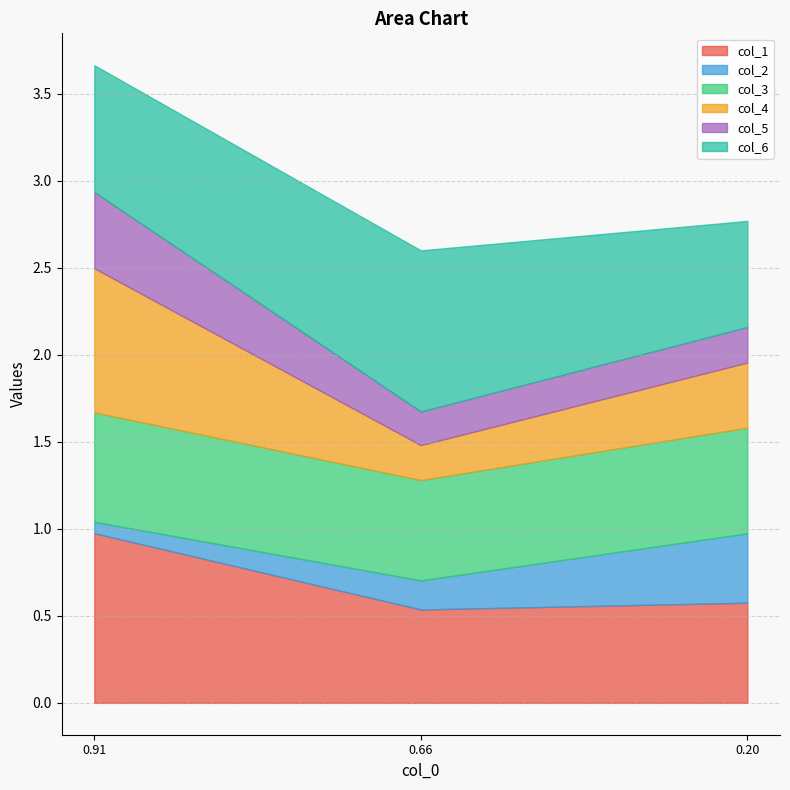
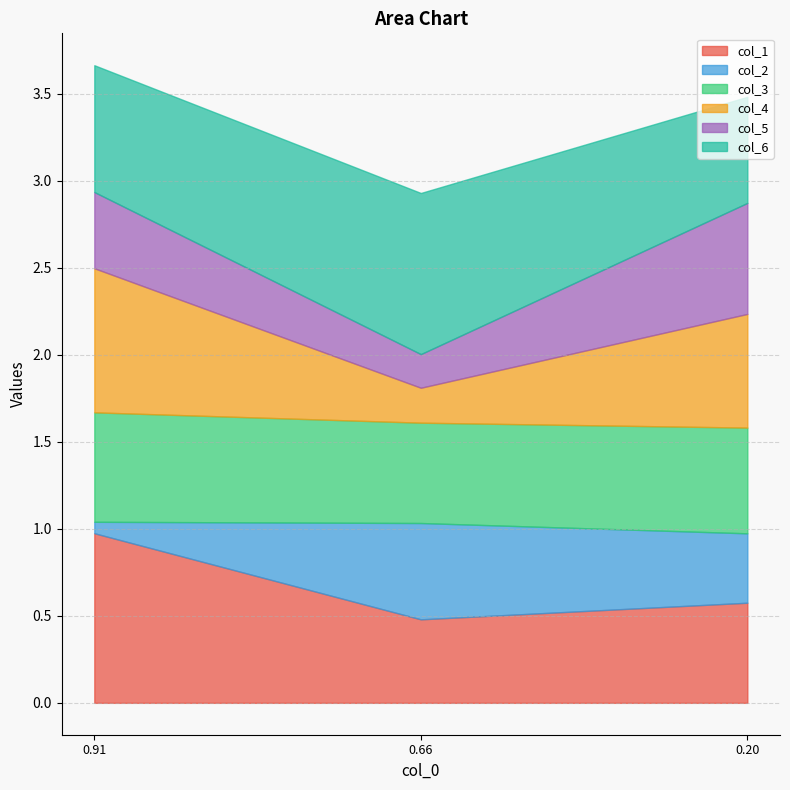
  {
    "col_1": {
      "0.91": 0.97,
-     "0.66": 0.54,
+     "0.66": 0.48,
      "0.20": 0.58
    },
    "col_2": {
      "0.91": 0.07,
-     "0.66": 0.17,
+     "0.66": 0.55,
      "0.20": 0.40
    },
    "col_4": {
      "0.91": 0.83,
      "0.66": 0.20,
-     "0.20": 0.37
+     "0.20": 0.65
    },
    "col_5": {
      "0.91": 0.44,
      "0.66": 0.19,
-     "0.20": 0.20
+     "0.20": 0.64
    }
  }
